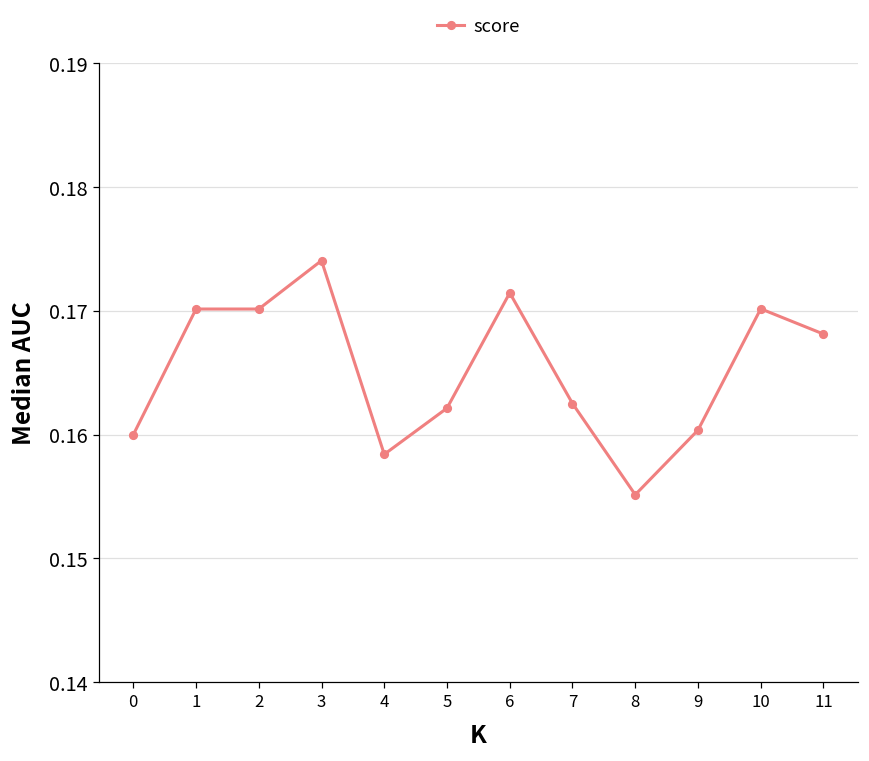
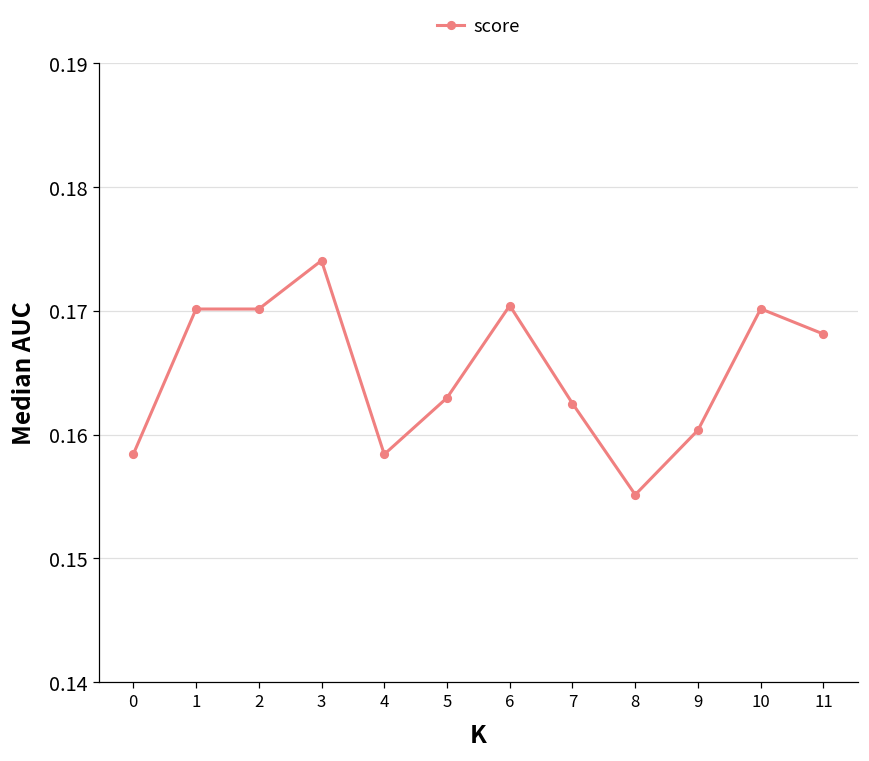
  {
-   "0": 0.1600,
+   "0": 0.1584,
    "1": 0.1701,
    "2": 0.1701,
    "3": 0.1741,
    "4": 0.1584,
-   "5": 0.1621,
-   "6": 0.1714,
+   "5": 0.1630,
+   "6": 0.1704,
    "7": 0.1625,
    "8": 0.1551,
    "9": 0.1604,
    "10": 0.1702,
    "11": 0.1681
  }
